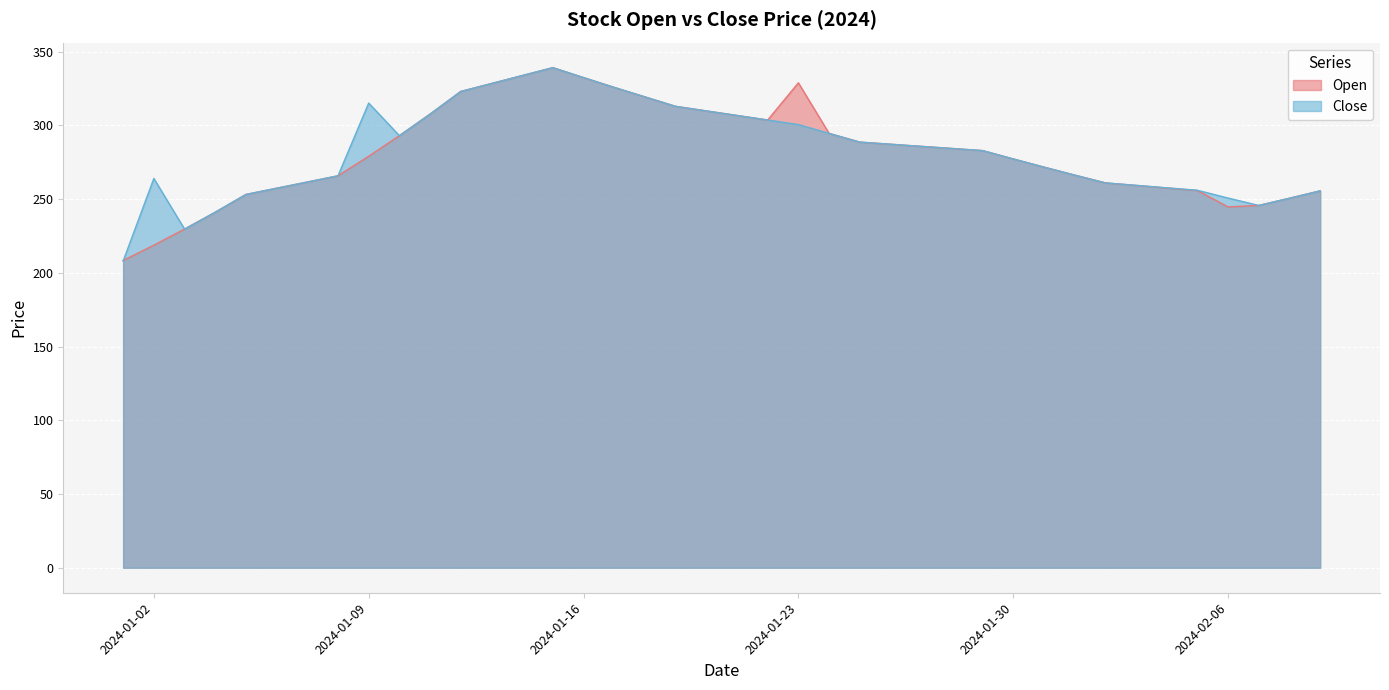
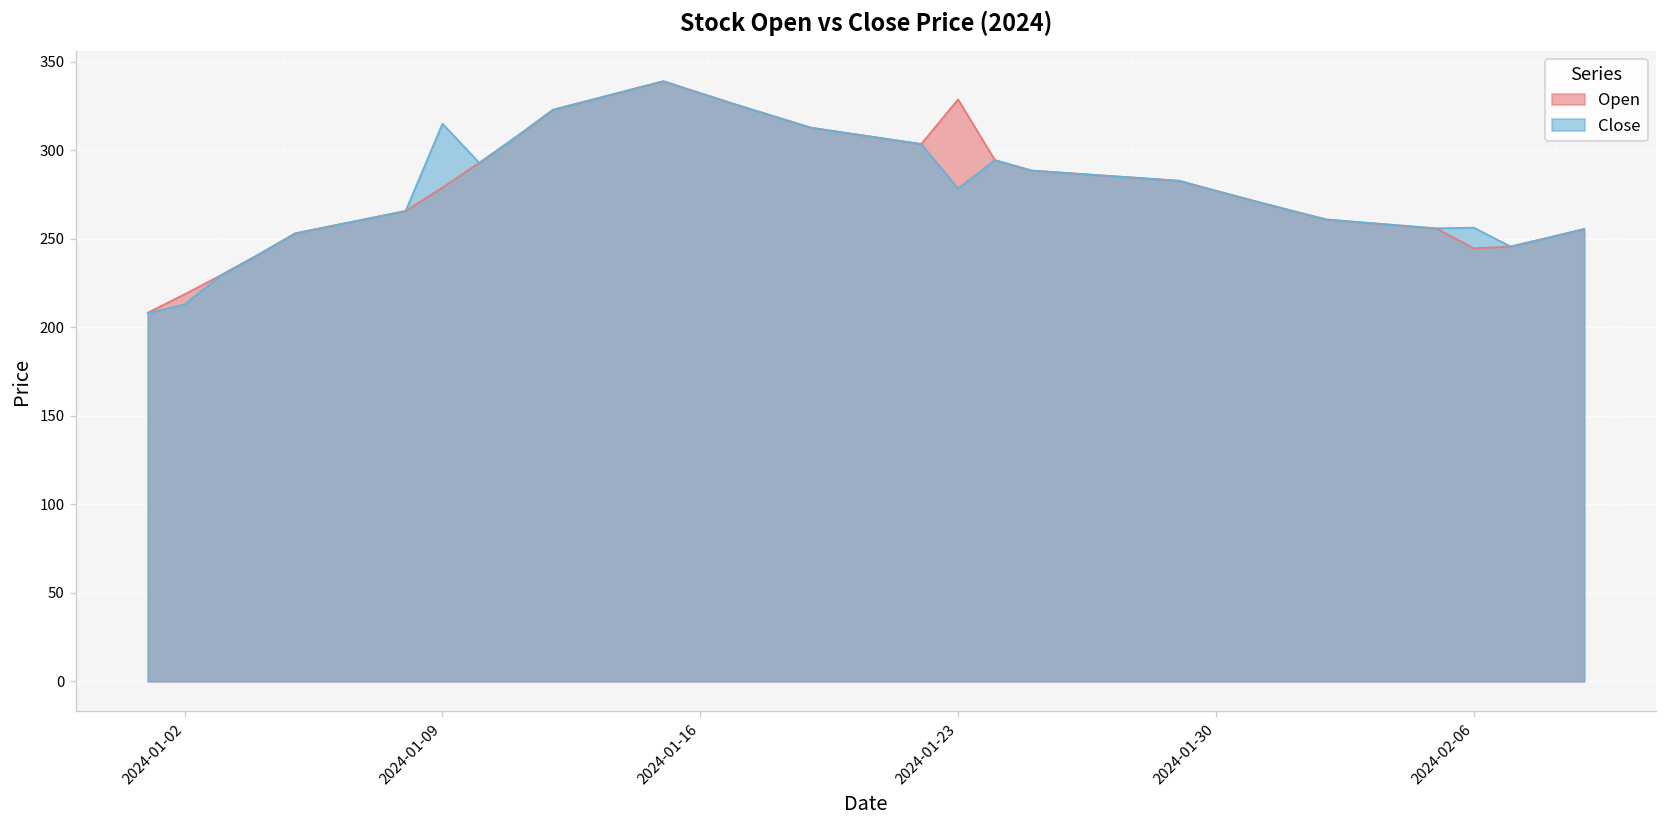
  {
    "Open": {
      "2024-01-02": 219,
      "2024-01-09": 279,
      "2024-01-23": 329,
      "2024-02-06": 245
    },
    "Close": {
-     "2024-01-02": 264,
+     "2024-01-02": 213,
      "2024-01-09": 315,
-     "2024-01-23": 301,
-     "2024-02-06": 251
+     "2024-01-23": 279,
+     "2024-02-06": 256
    }
  }
